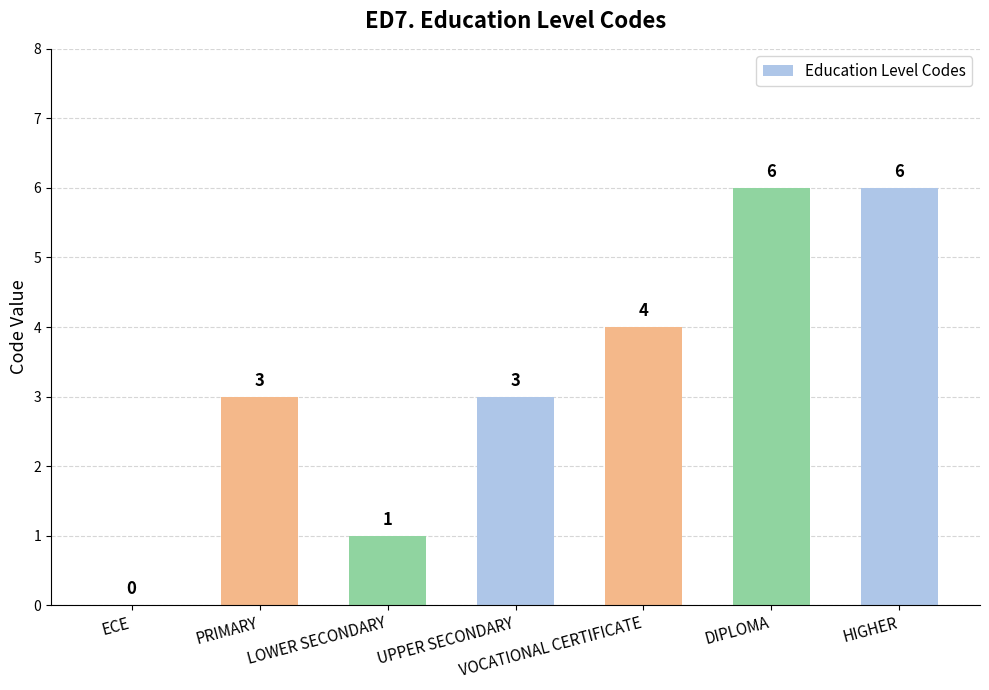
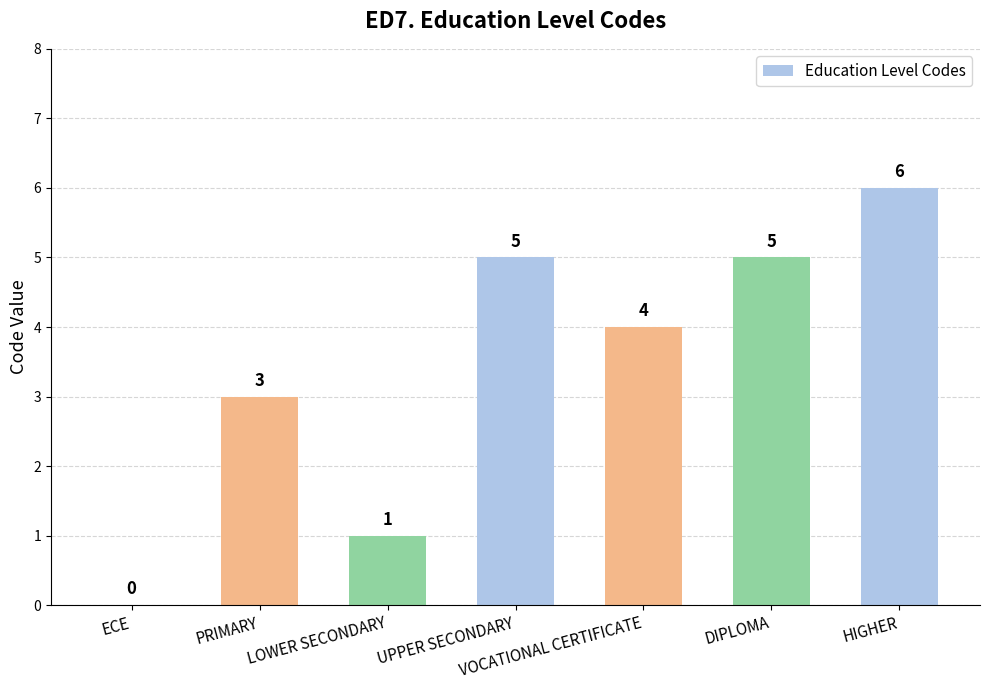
  {
    "ECE": 0,
    "PRIMARY": 3,
    "LOWER SECONDARY": 1,
-   "UPPER SECONDARY": 3,
+   "UPPER SECONDARY": 5,
    "VOCATIONAL CERTIFICATE": 4,
-   "DIPLOMA": 6,
+   "DIPLOMA": 5,
    "HIGHER": 6
  }
